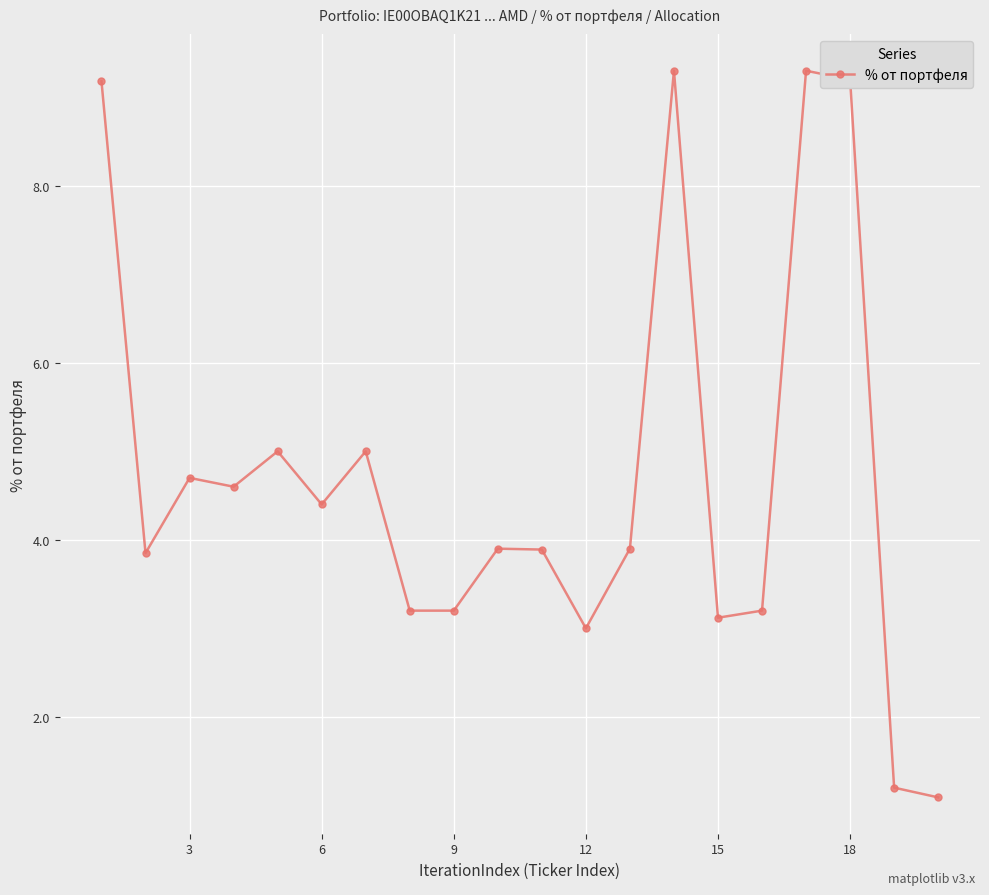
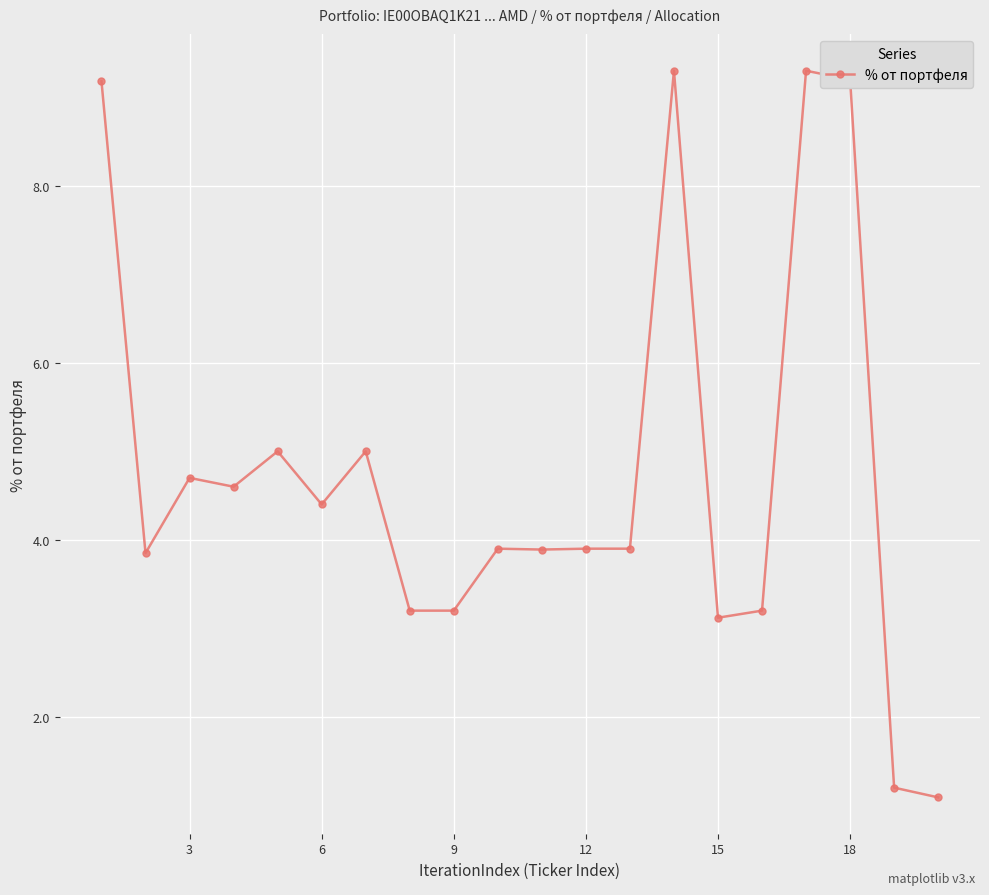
  {
    "3": 4.7,
    "6": 4.4,
    "9": 3.2,
-   "12": 3.0,
+   "12": 3.9,
    "15": 3.1
  }
